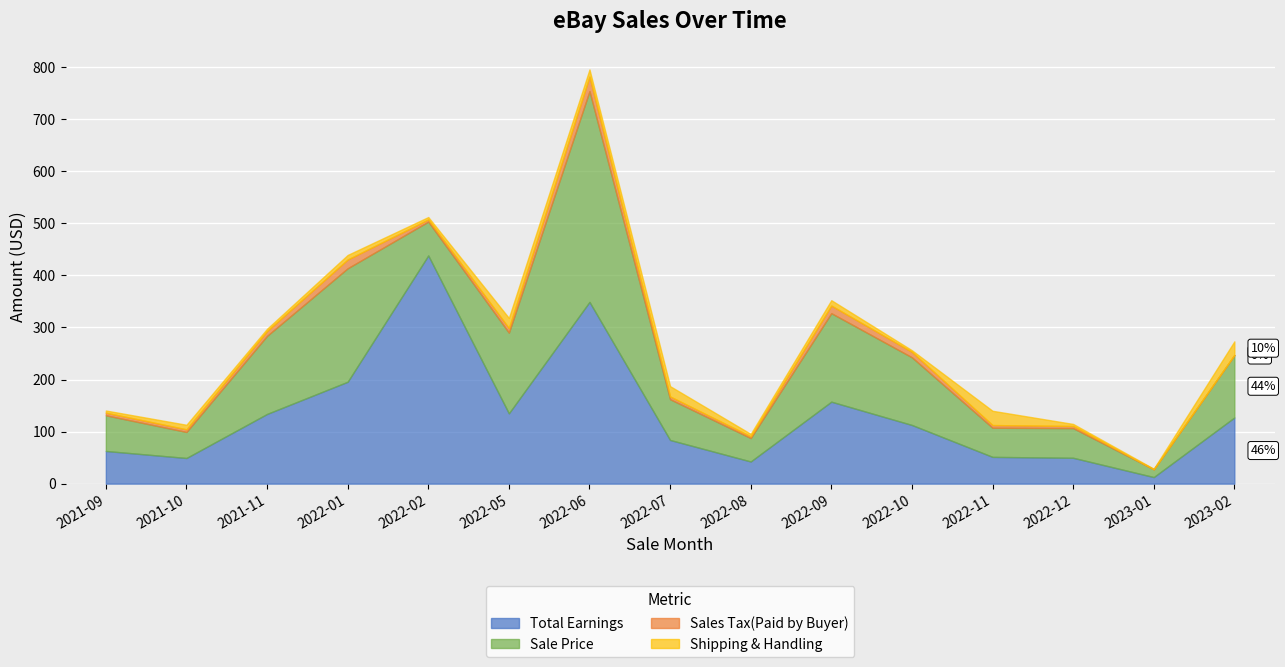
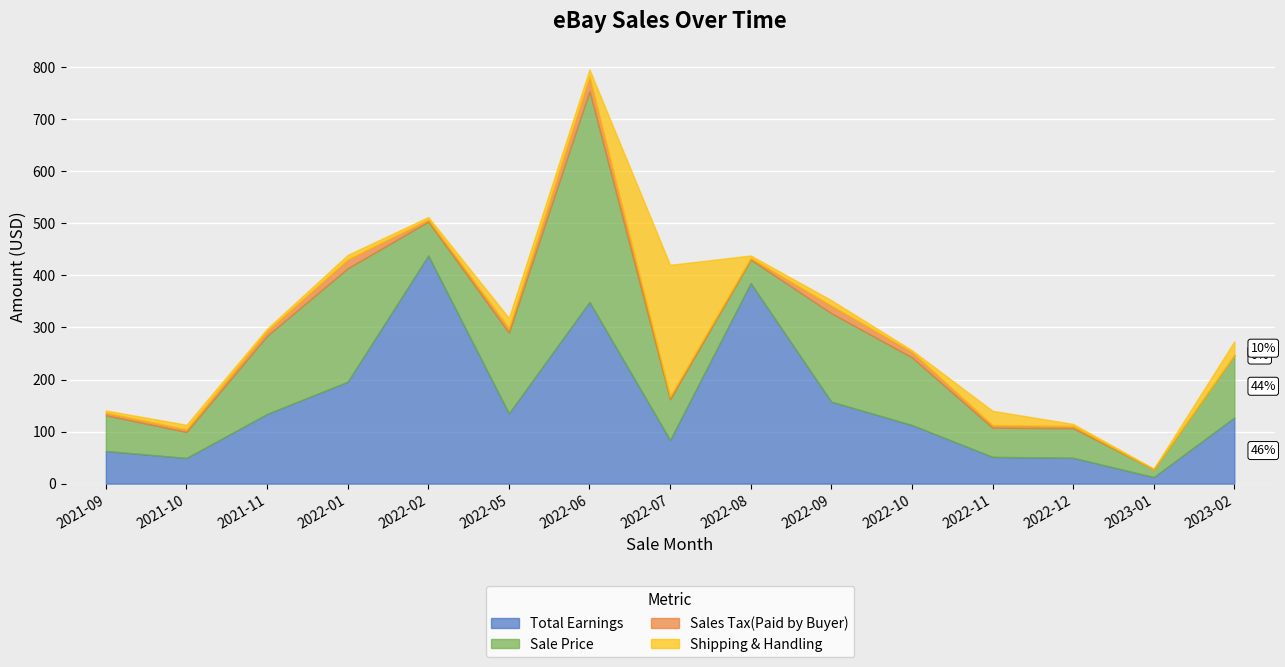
  {
    "Total Earnings": {
      "2021-09": 60,
      "2021-10": 50,
      "2021-11": 130,
      "2022-01": 200,
      "2022-02": 440,
      "2022-05": 140,
      "2022-06": 350,
      "2022-07": 80,
-     "2022-08": 40,
+     "2022-08": 390,
      "2022-09": 160,
      "2022-10": 110,
      "2022-11": 50,
      "2022-12": 50,
      "2023-01": 10,
      "2023-02": 130
    },
    "Sale Price": {
      "2021-09": 70,
      "2021-10": 50,
      "2021-11": 150,
      "2022-01": 220,
      "2022-05": 160,
      "2022-06": 410,
      "2022-07": 80,
      "2022-09": 170,
      "2022-10": 130,
      "2022-11": 60
    },
    "Sales Tax(Paid by Buyer)": {
      "2021-10": 10,
      "2022-01": 20,
      "2022-05": 10,
      "2022-06": 30,
      "2022-07": 10,
      "2022-09": 10,
      "2022-11": 10
    },
    "Shipping & Handling": {
      "2021-10": 10,
      "2022-01": 10,
      "2022-05": 20,
      "2022-06": 10,
-     "2022-07": 20,
+     "2022-07": 250,
      "2022-09": 10,
      "2022-11": 30
    }
  }
